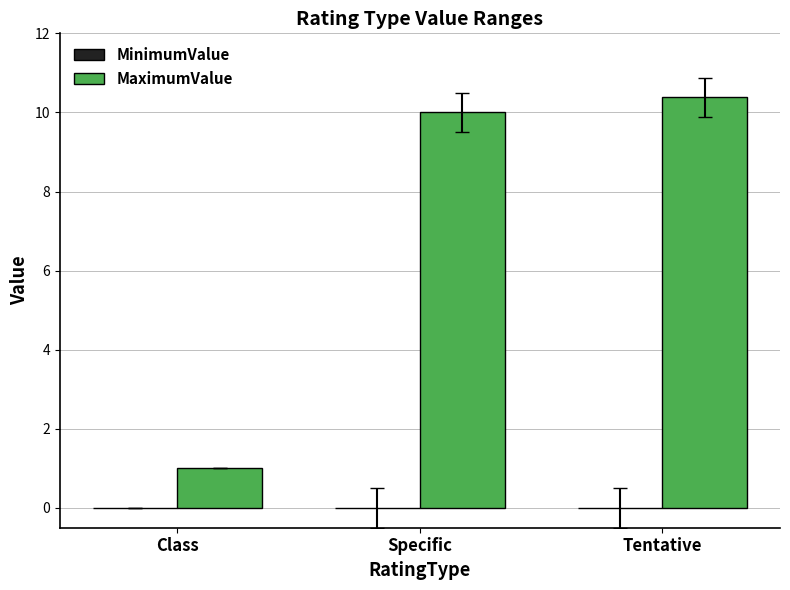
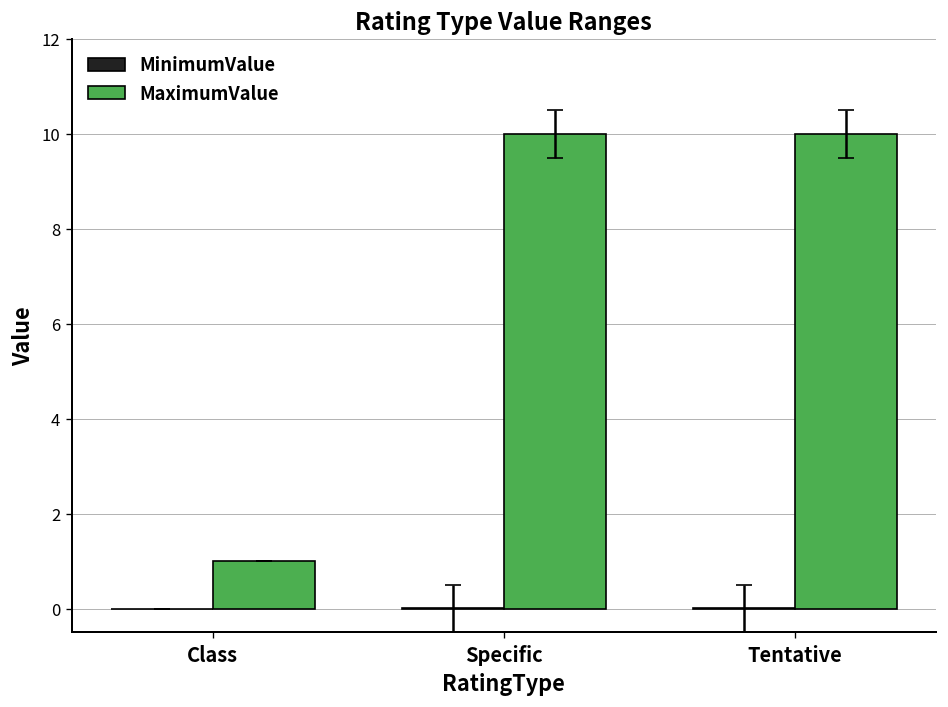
  {
    "MaximumValue": {
      "Class": 1.0,
      "Specific": 10.0,
-     "Tentative": 10.4
+     "Tentative": 10.0
    }
  }
